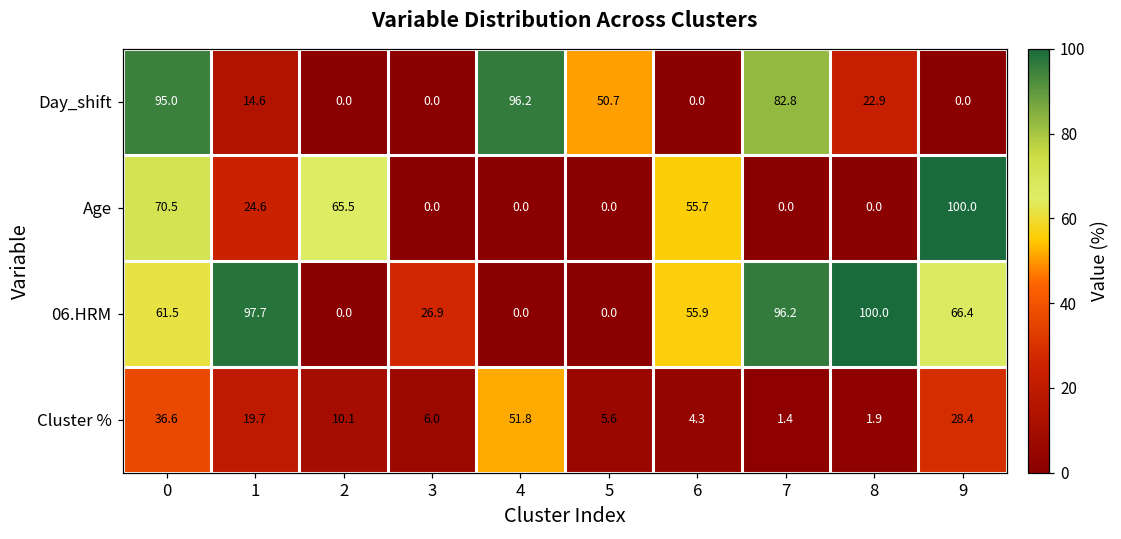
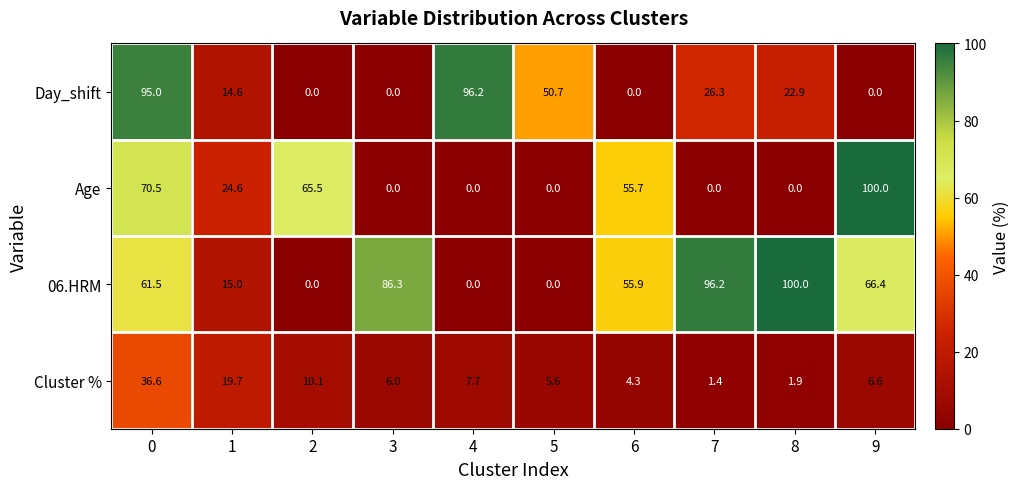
  {
    "Day_shift": {
      "0": 95.0,
      "1": 14.6,
      "2": 0.0,
      "3": 0.0,
      "4": 96.2,
      "5": 50.7,
      "6": 0.0,
-     "7": 82.8,
+     "7": 26.3,
      "8": 22.9,
      "9": 0.0
    },
    "Age": {
      "0": 70.5,
      "1": 24.6,
      "2": 65.5,
      "3": 0.0,
      "4": 0.0,
      "5": 0.0,
      "6": 55.7,
      "7": 0.0,
      "8": 0.0,
      "9": 100.0
    },
    "06.HRM": {
      "0": 61.5,
-     "1": 97.7,
+     "1": 15.0,
      "2": 0.0,
-     "3": 26.9,
+     "3": 86.3,
      "4": 0.0,
      "5": 0.0,
      "6": 55.9,
      "7": 96.2,
      "8": 100.0,
      "9": 66.4
    },
    "Cluster %": {
      "0": 36.6,
      "1": 19.7,
      "2": 10.1,
      "3": 6.0,
-     "4": 51.8,
+     "4": 7.7,
      "5": 5.6,
      "6": 4.3,
      "7": 1.4,
      "8": 1.9,
-     "9": 28.4
+     "9": 6.6
    }
  }
